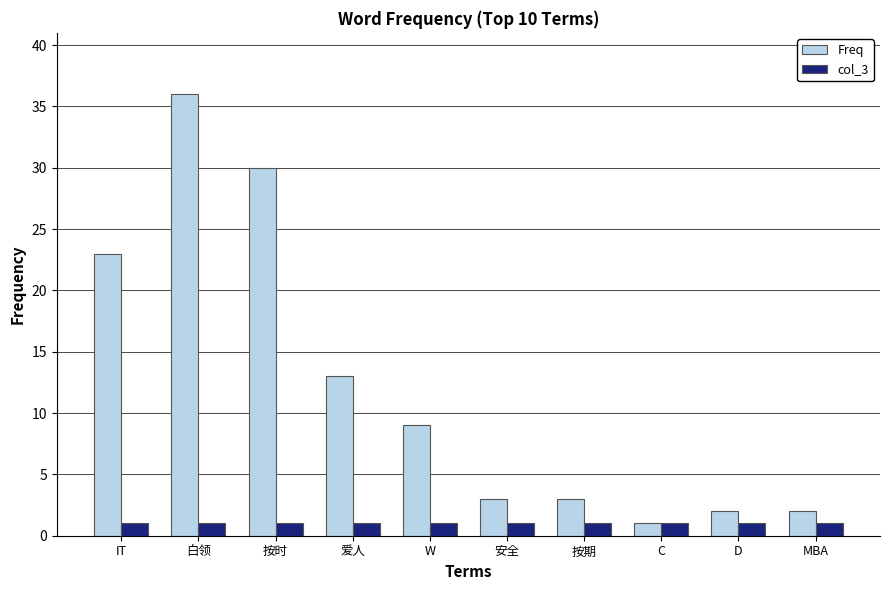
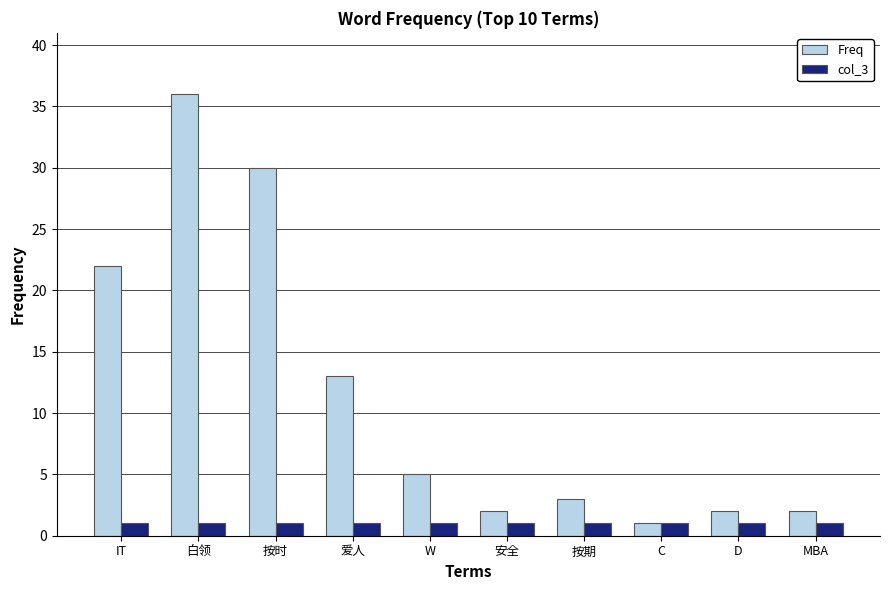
  {
    "Freq": {
-     "IT": 23,
+     "IT": 22,
      "白领": 36,
      "按时": 30,
      "爱人": 13,
-     "W": 9,
-     "安全": 3,
+     "W": 5,
+     "安全": 2,
      "按期": 3,
      "C": 1,
      "D": 2,
      "MBA": 2
    },
    "col_3": {
      "IT": 1,
      "白领": 1,
      "按时": 1,
      "爱人": 1,
      "W": 1,
      "安全": 1,
      "按期": 1,
      "C": 1,
      "D": 1,
      "MBA": 1
    }
  }
